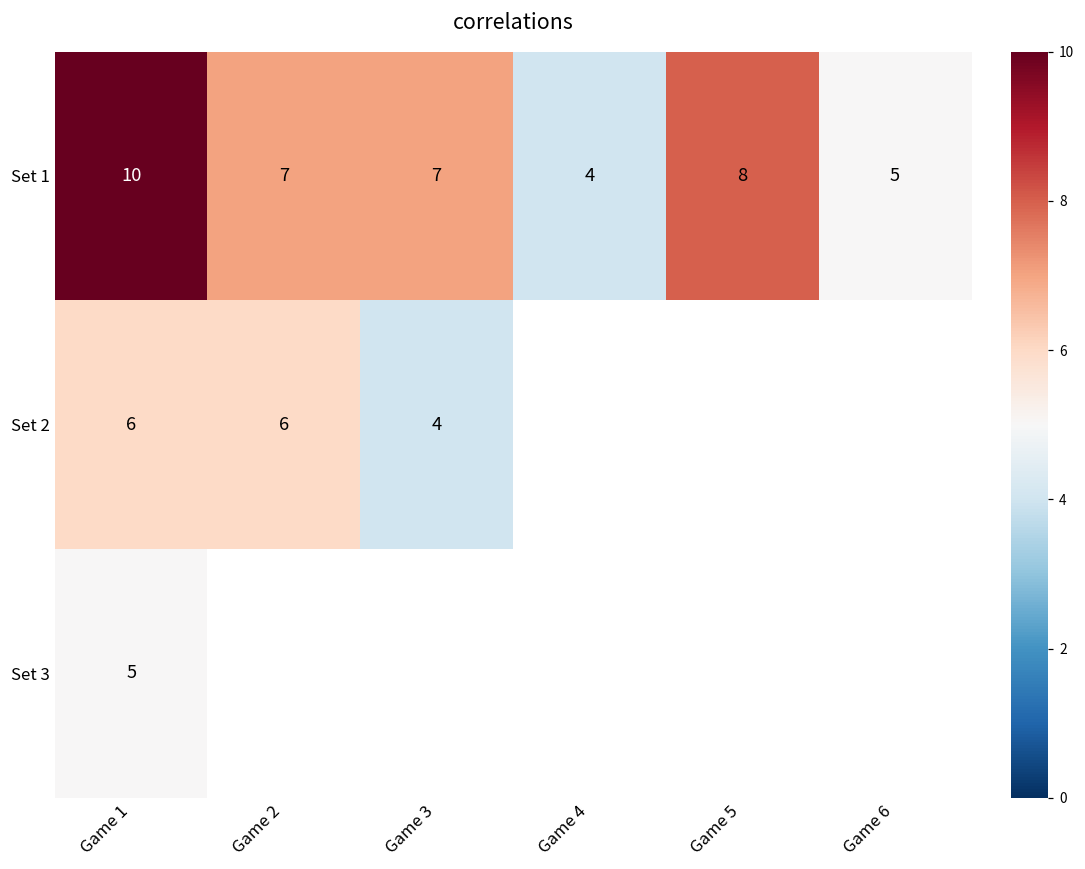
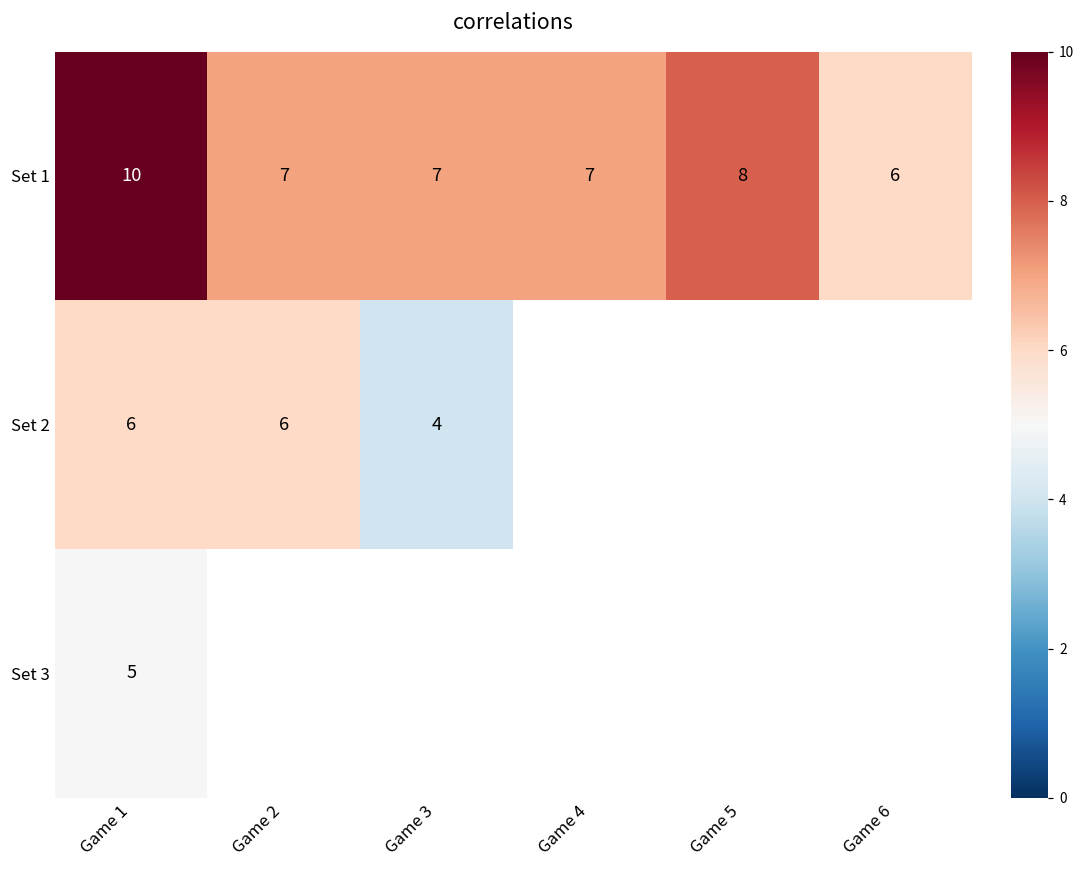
  {
    "Set 1": {
      "Game 1": 10,
      "Game 2": 7,
      "Game 3": 7,
-     "Game 4": 4,
+     "Game 4": 7,
      "Game 5": 8,
-     "Game 6": 5
+     "Game 6": 6
    },
    "Set 2": {
      "Game 1": 6,
      "Game 2": 6,
      "Game 3": 4
    },
    "Set 3": {
      "Game 1": 5
    }
  }
